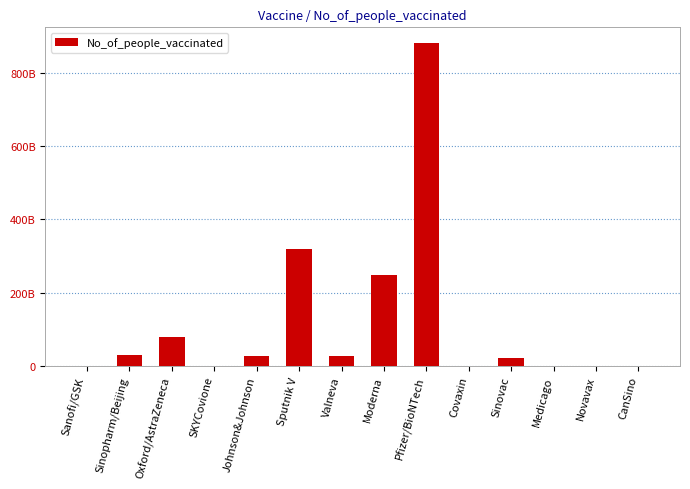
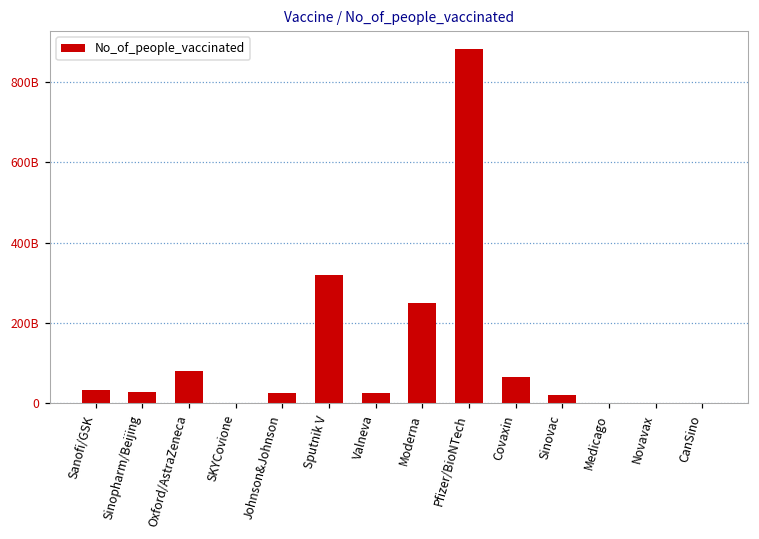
  {
-   "Sanofi/GSK": 0,
+   "Sanofi/GSK": 30000000000,
    "Sinopharm/Beijing": 30000000000,
    "Oxford/AstraZeneca": 80000000000,
    "Johnson&Johnson": 30000000000,
    "Sputnik V": 320000000000,
    "Valneva": 30000000000,
    "Moderna": 250000000000,
    "Pfizer/BioNTech": 880000000000,
-   "Covaxin": 0,
+   "Covaxin": 70000000000,
    "Sinovac": 20000000000
  }
